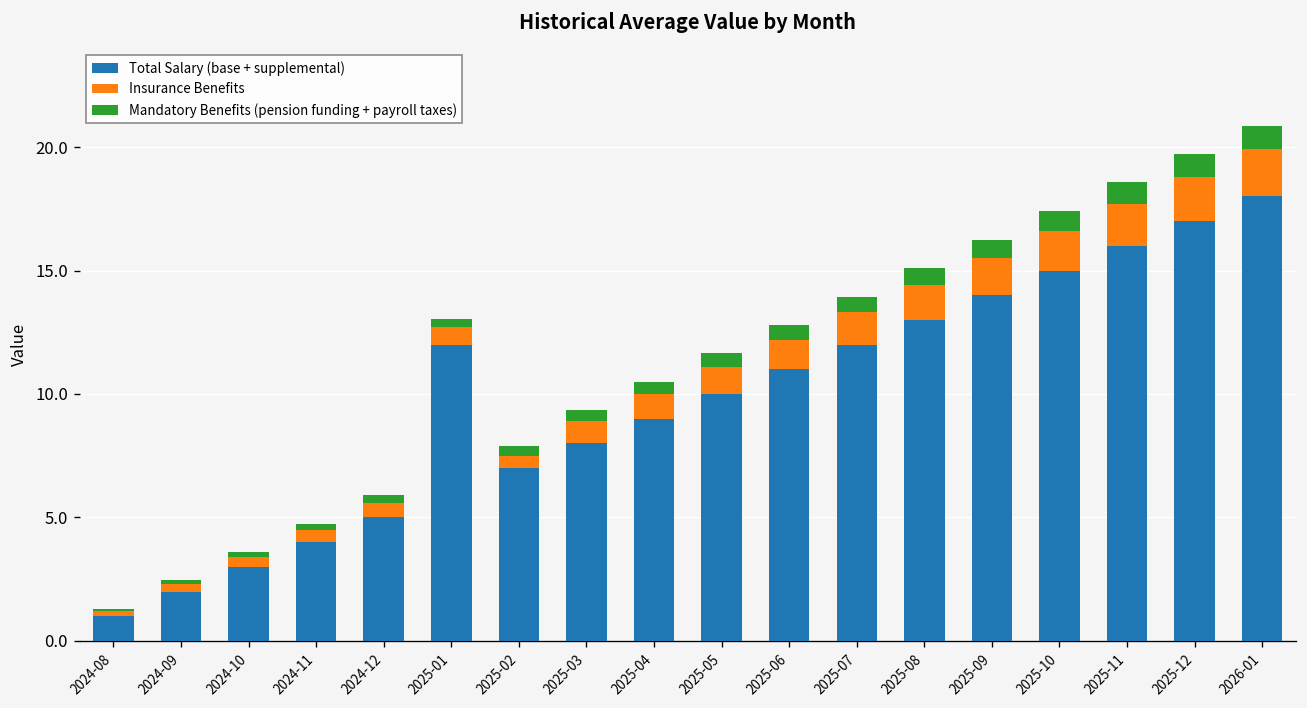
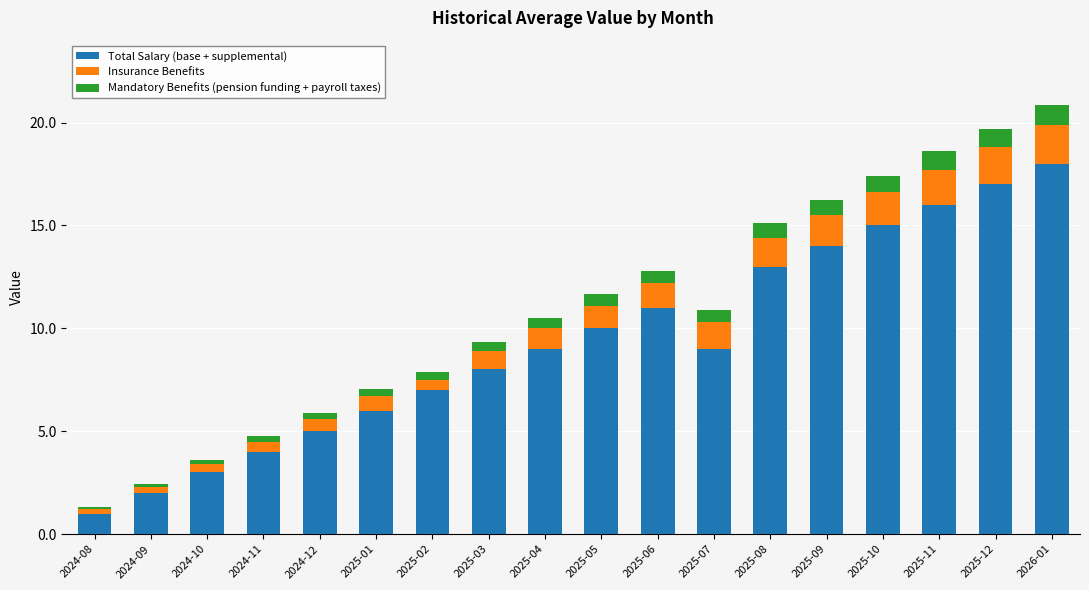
  {
    "Total Salary (base + supplemental)": {
      "2024-08": 1,
      "2024-09": 2,
      "2024-10": 3,
      "2024-11": 4,
      "2024-12": 5,
-     "2025-01": 12,
+     "2025-01": 6,
      "2025-02": 7,
      "2025-03": 8,
      "2025-04": 9,
      "2025-05": 10,
      "2025-06": 11,
-     "2025-07": 12,
+     "2025-07": 9,
      "2025-08": 13,
      "2025-09": 14,
      "2025-10": 15,
      "2025-11": 16,
      "2025-12": 17,
      "2026-01": 18
    },
    "Insurance Benefits": {
      "2024-08": 0.2,
      "2024-09": 0.3,
      "2024-10": 0.4,
      "2024-11": 0.5,
      "2024-12": 0.6,
      "2025-01": 0.7,
      "2025-02": 0.5,
      "2025-03": 1,
      "2025-04": 1,
      "2025-05": 1,
      "2025-06": 1.2,
      "2025-07": 1.3,
      "2025-08": 1.4,
      "2025-09": 1.5,
      "2025-10": 1.6,
      "2025-11": 1.7,
      "2025-12": 1.8,
      "2026-01": 2
    },
    "Mandatory Benefits (pension funding + payroll taxes)": {
      "2024-09": 0.1,
      "2024-10": 0.2,
      "2024-11": 0.3,
      "2024-12": 0.3,
      "2025-01": 0.3,
      "2025-02": 0.4,
      "2025-03": 0.4,
      "2025-04": 0.5,
      "2025-05": 0.6,
      "2025-06": 0.6,
      "2025-07": 0.6,
      "2025-08": 0.7,
      "2025-09": 0.8,
      "2025-10": 0.8,
      "2025-11": 1,
      "2025-12": 1,
      "2026-01": 1
    }
  }
